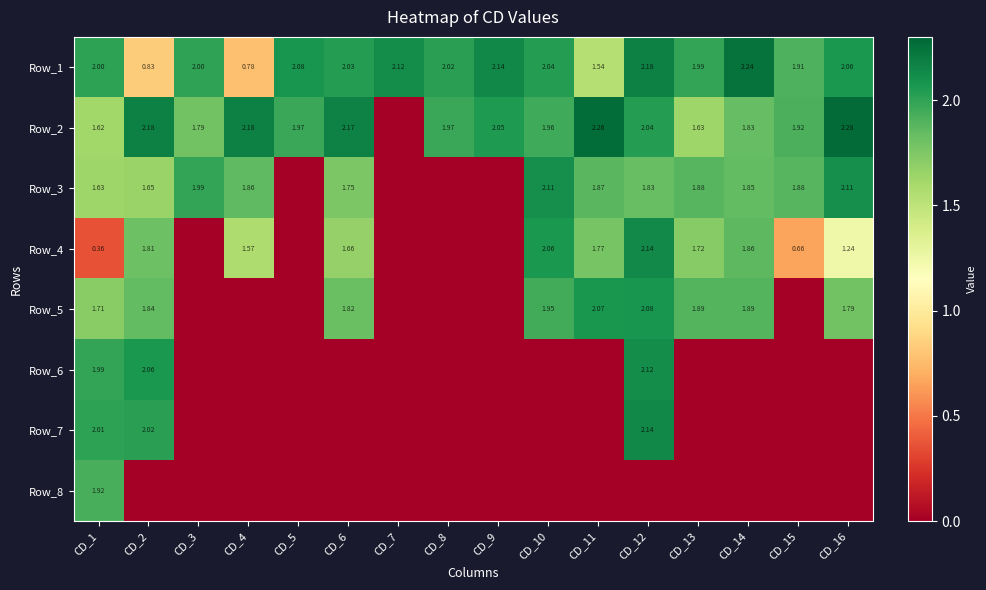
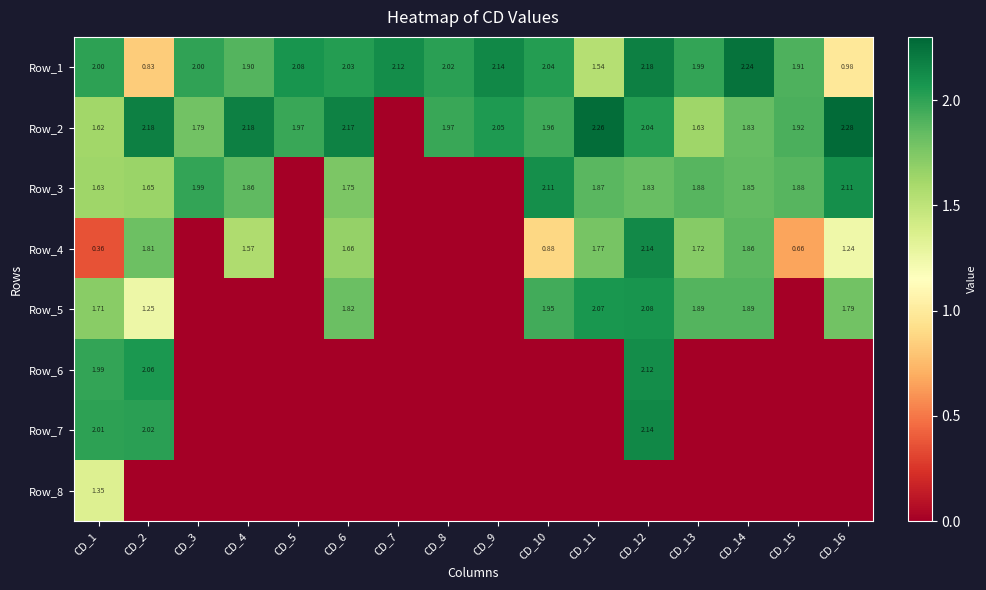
  {
    "Row_1": {
      "CD_1": 2.00,
      "CD_2": 0.83,
      "CD_3": 2.00,
-     "CD_4": 0.78,
+     "CD_4": 1.90,
      "CD_5": 2.08,
      "CD_6": 2.03,
      "CD_7": 2.12,
      "CD_8": 2.02,
      "CD_9": 2.14,
      "CD_10": 2.04,
      "CD_11": 1.54,
      "CD_12": 2.18,
      "CD_13": 1.99,
      "CD_14": 2.24,
      "CD_15": 1.91,
-     "CD_16": 2.06
+     "CD_16": 0.98
    },
    "Row_2": {
      "CD_1": 1.62,
      "CD_2": 2.18,
      "CD_3": 1.79,
      "CD_4": 2.18,
      "CD_5": 1.97,
      "CD_6": 2.17,
      "CD_8": 1.97,
      "CD_9": 2.05,
      "CD_10": 1.96,
      "CD_11": 2.26,
      "CD_12": 2.04,
      "CD_13": 1.63,
      "CD_14": 1.83,
      "CD_15": 1.92,
      "CD_16": 2.28
    },
    "Row_3": {
      "CD_1": 1.63,
      "CD_2": 1.65,
      "CD_3": 1.99,
      "CD_4": 1.86,
      "CD_6": 1.75,
      "CD_10": 2.11,
      "CD_11": 1.87,
      "CD_12": 1.83,
      "CD_13": 1.88,
      "CD_14": 1.85,
      "CD_15": 1.88,
      "CD_16": 2.11
    },
    "Row_4": {
      "CD_1": 0.36,
      "CD_2": 1.81,
      "CD_4": 1.57,
      "CD_6": 1.66,
-     "CD_10": 2.06,
+     "CD_10": 0.88,
      "CD_11": 1.77,
      "CD_12": 2.14,
      "CD_13": 1.72,
      "CD_14": 1.86,
      "CD_15": 0.66,
      "CD_16": 1.24
    },
    "Row_5": {
      "CD_1": 1.71,
-     "CD_2": 1.84,
+     "CD_2": 1.25,
      "CD_6": 1.82,
      "CD_10": 1.95,
      "CD_11": 2.07,
      "CD_12": 2.08,
      "CD_13": 1.89,
      "CD_14": 1.89,
      "CD_16": 1.79
    },
    "Row_6": {
      "CD_1": 1.99,
      "CD_2": 2.06,
      "CD_12": 2.12
    },
    "Row_7": {
      "CD_1": 2.01,
      "CD_2": 2.02,
      "CD_12": 2.14
    },
    "Row_8": {
-     "CD_1": 1.92
+     "CD_1": 1.35
    }
  }
